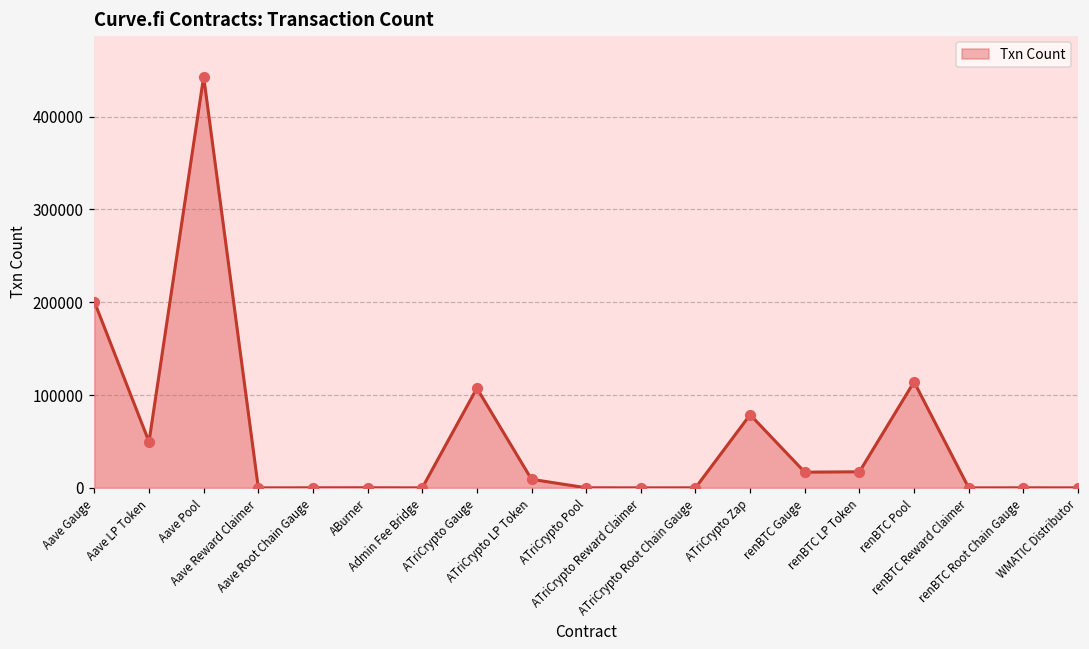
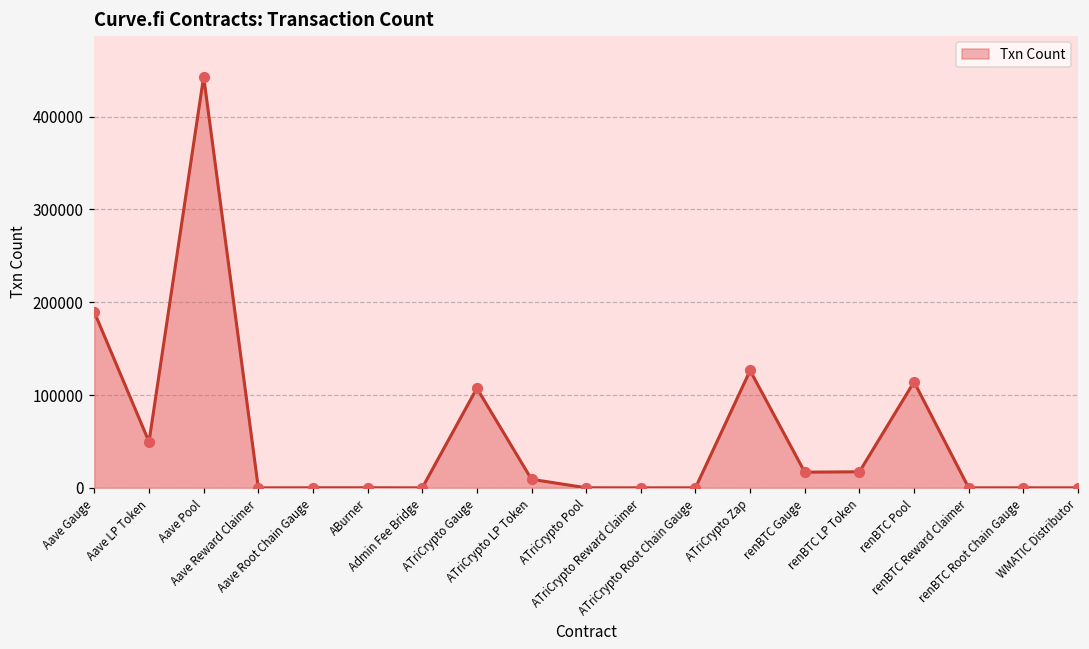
  {
-   "Aave Gauge": 200000,
+   "Aave Gauge": 190000,
    "Aave LP Token": 50000,
    "Aave Pool": 440000,
    "Aave Reward Claimer": 0,
    "Aave Root Chain Gauge": 0,
    "ABurner": 0,
    "Admin Fee Bridge": 0,
    "ATriCrypto Gauge": 110000,
    "ATriCrypto LP Token": 10000,
    "ATriCrypto Pool": 0,
    "ATriCrypto Reward Claimer": 0,
    "ATriCrypto Root Chain Gauge": 0,
-   "ATriCrypto Zap": 80000,
+   "ATriCrypto Zap": 130000,
    "renBTC Gauge": 20000,
    "renBTC LP Token": 20000,
    "renBTC Pool": 110000,
    "renBTC Reward Claimer": 0,
    "renBTC Root Chain Gauge": 0,
    "WMATIC Distributor": 0
  }
